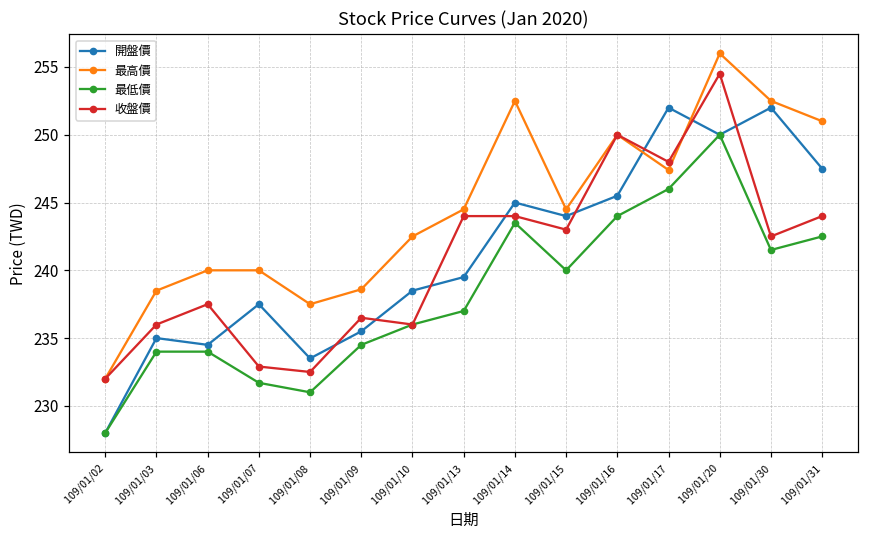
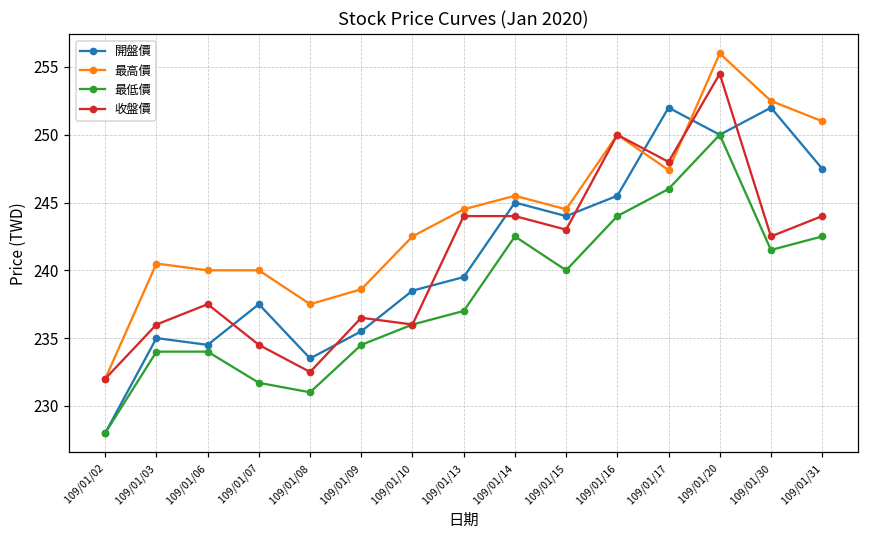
  {
    "開盤價": {
      "109/01/03": 235.0,
      "109/01/06": 234.5,
      "109/01/07": 237.5,
      "109/01/08": 233.5,
      "109/01/09": 235.5,
      "109/01/10": 238.5,
      "109/01/13": 239.5,
      "109/01/14": 245.0,
      "109/01/15": 244.0,
      "109/01/16": 245.5,
      "109/01/17": 252.0,
      "109/01/30": 252.0,
      "109/01/31": 247.5
    },
    "最高價": {
-     "109/01/03": 238.5,
+     "109/01/03": 240.5,
      "109/01/06": 240.0,
      "109/01/07": 240.0,
      "109/01/08": 237.5,
      "109/01/09": 238.6,
      "109/01/10": 242.5,
      "109/01/13": 244.5,
-     "109/01/14": 252.5,
+     "109/01/14": 245.5,
      "109/01/15": 244.5,
      "109/01/17": 247.4,
      "109/01/20": 256.0,
      "109/01/30": 252.5,
      "109/01/31": 251.0
    },
    "最低價": {
      "109/01/03": 234.0,
      "109/01/06": 234.0,
      "109/01/07": 231.7,
      "109/01/08": 231.0,
      "109/01/09": 234.5,
      "109/01/13": 237.0,
-     "109/01/14": 243.5,
+     "109/01/14": 242.5,
      "109/01/15": 240.0,
      "109/01/16": 244.0,
      "109/01/17": 246.0,
      "109/01/30": 241.5,
      "109/01/31": 242.5
    },
    "收盤價": {
      "109/01/03": 236.0,
      "109/01/06": 237.5,
-     "109/01/07": 232.9,
+     "109/01/07": 234.5,
      "109/01/08": 232.5,
      "109/01/09": 236.5,
      "109/01/13": 244.0,
      "109/01/14": 244.0,
      "109/01/15": 243.0,
      "109/01/17": 248.0,
      "109/01/20": 254.5,
      "109/01/30": 242.5,
      "109/01/31": 244.0
    }
  }
